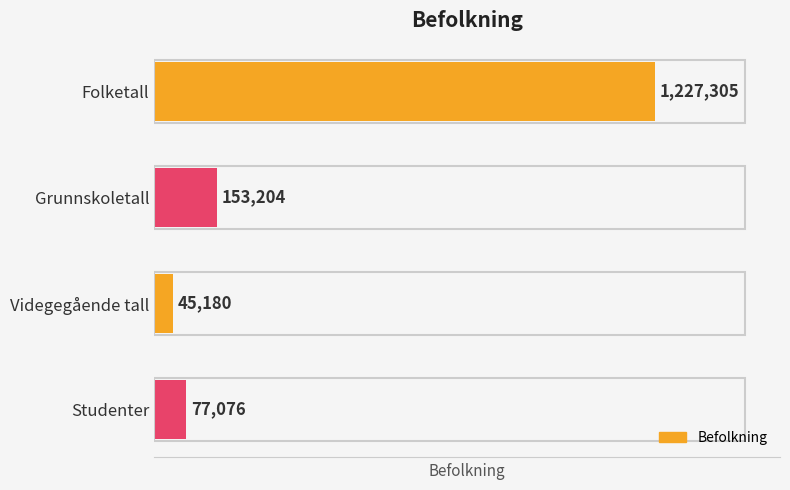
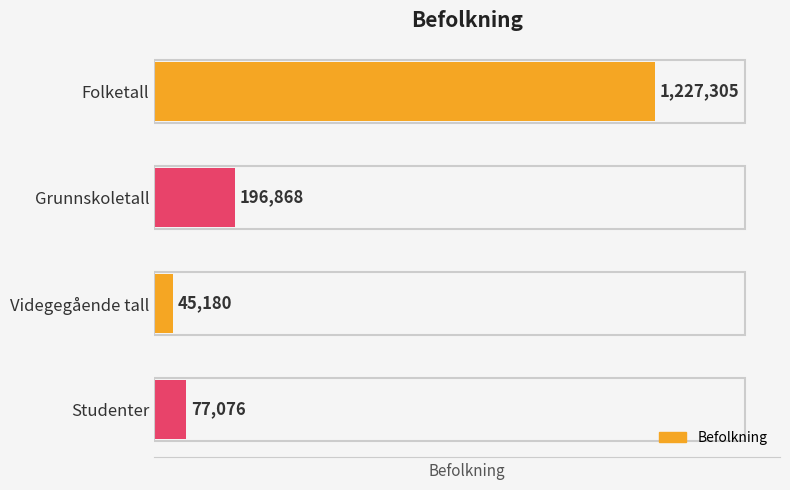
  {
    "Folketall": "1,227,305",
-   "Grunnskoletall": "153,204",
+   "Grunnskoletall": "196,868",
    "Videgegående tall": "45,180",
    "Studenter": "77,076"
  }
